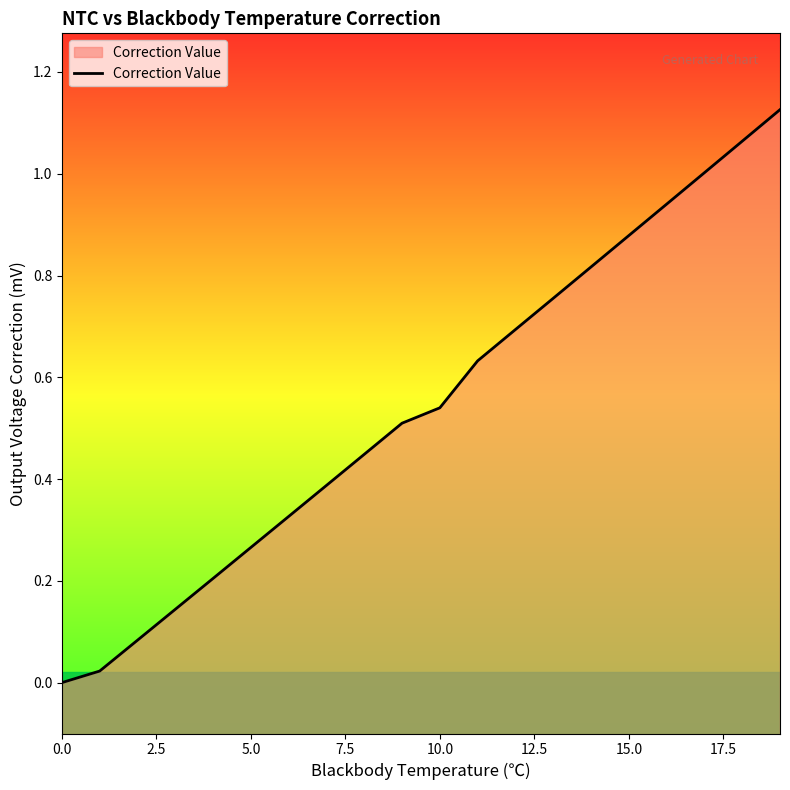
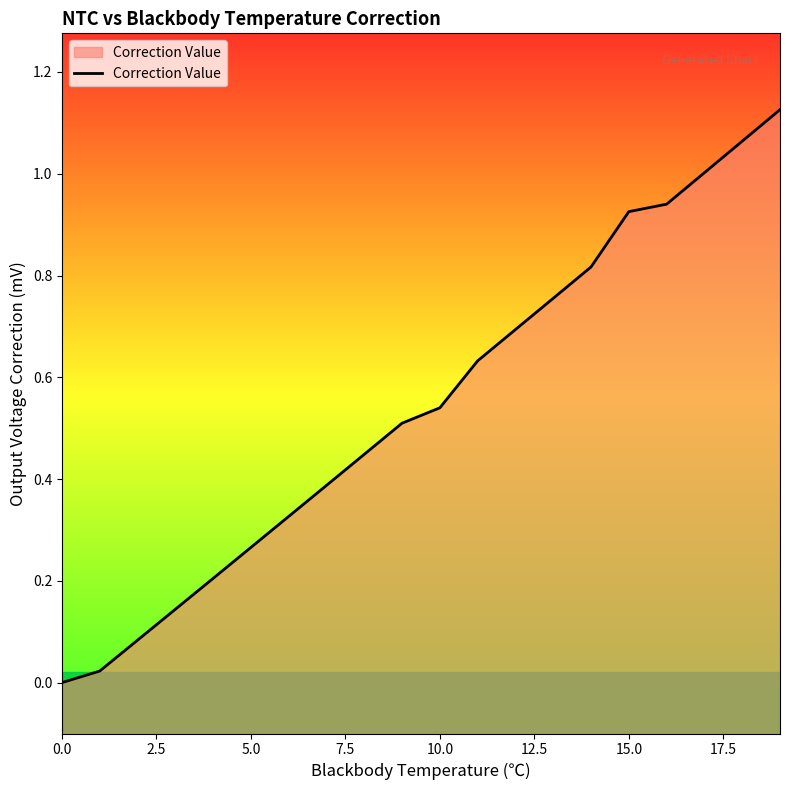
  {
    "5.0": 0.27,
    "10.0": 0.54,
-   "15.0": 0.88
+   "15.0": 0.93
  }
